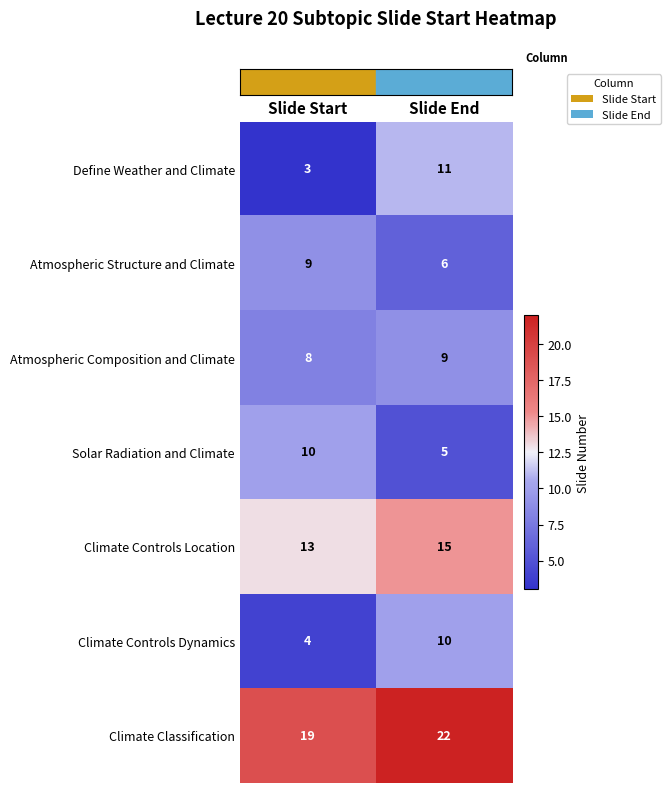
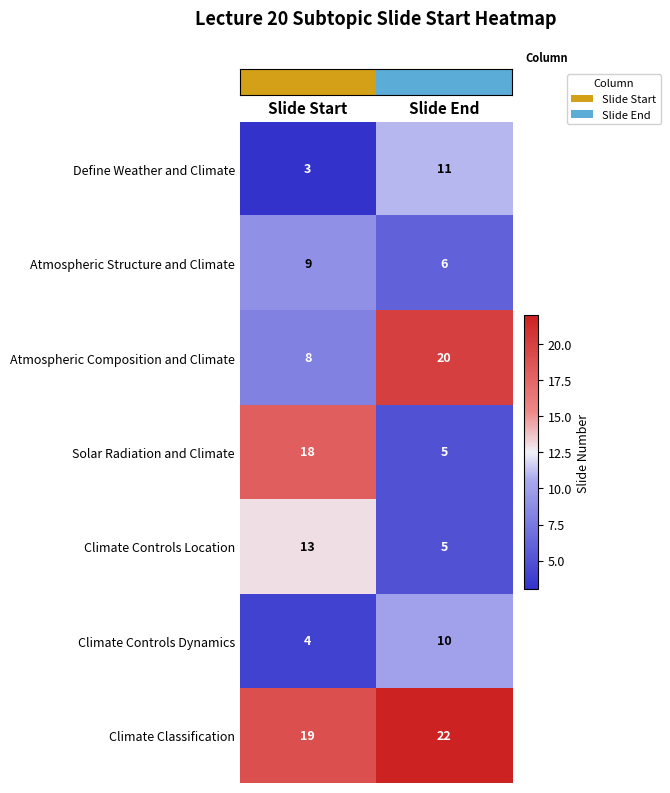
  {
    "Define Weather and Climate": {
      "Slide Start": 3,
      "Slide End": 11
    },
    "Atmospheric Structure and Climate": {
      "Slide Start": 9,
      "Slide End": 6
    },
    "Atmospheric Composition and Climate": {
      "Slide Start": 8,
-     "Slide End": 9
+     "Slide End": 20
    },
    "Solar Radiation and Climate": {
-     "Slide Start": 10,
+     "Slide Start": 18,
      "Slide End": 5
    },
    "Climate Controls Location": {
      "Slide Start": 13,
-     "Slide End": 15
+     "Slide End": 5
    },
    "Climate Controls Dynamics": {
      "Slide Start": 4,
      "Slide End": 10
    },
    "Climate Classification": {
      "Slide Start": 19,
      "Slide End": 22
    }
  }
